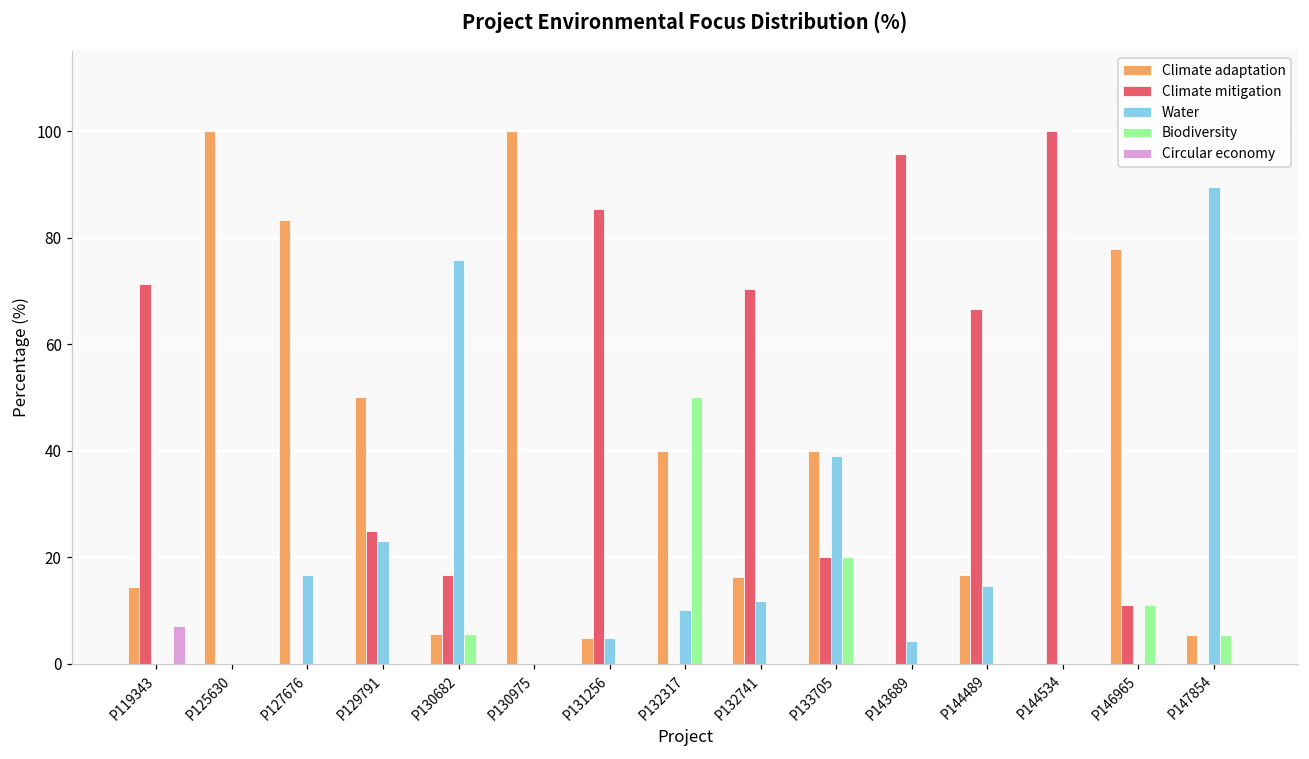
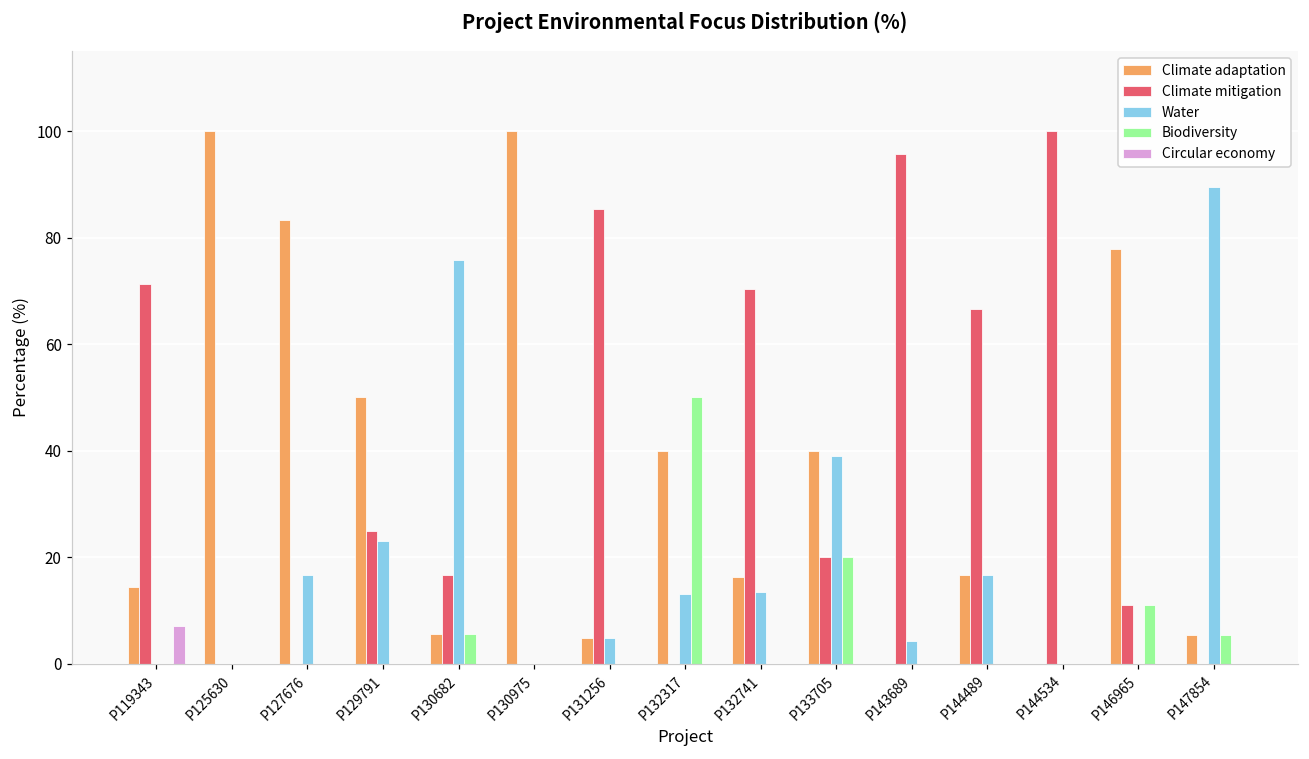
  {
    "Climate adaptation": {
      "P119343": 14,
      "P125630": 100,
      "P127676": 83,
      "P129791": 50,
      "P130682": 6,
      "P130975": 100,
      "P131256": 5,
      "P132317": 40,
      "P132741": 16,
      "P133705": 40,
      "P143689": 0,
      "P144489": 17,
      "P144534": 0,
      "P146965": 78,
      "P147854": 5
    },
    "Climate mitigation": {
      "P119343": 71,
      "P125630": 0,
      "P127676": 0,
      "P129791": 25,
      "P130682": 17,
      "P130975": 0,
      "P131256": 85,
      "P132317": 0,
      "P132741": 70,
      "P133705": 20,
      "P143689": 96,
      "P144489": 67,
      "P144534": 100,
      "P146965": 11,
      "P147854": 0
    },
    "Water": {
      "P119343": 0,
      "P125630": 0,
      "P127676": 17,
      "P129791": 23,
      "P130682": 76,
      "P130975": 0,
      "P131256": 5,
-     "P132317": 10,
-     "P132741": 12,
+     "P132317": 13,
+     "P132741": 14,
      "P133705": 39,
      "P143689": 4,
-     "P144489": 15,
+     "P144489": 17,
      "P144534": 0,
      "P146965": 0,
      "P147854": 90
    },
    "Biodiversity": {
      "P119343": 0,
      "P125630": 0,
      "P127676": 0,
      "P129791": 0,
      "P130682": 6,
      "P130975": 0,
      "P131256": 0,
      "P132317": 50,
      "P132741": 0,
      "P133705": 20,
      "P143689": 0,
      "P144489": 0,
      "P144534": 0,
      "P146965": 11,
      "P147854": 5
    },
    "Circular economy": {
      "P119343": 7,
      "P125630": 0,
      "P127676": 0,
      "P129791": 0,
      "P130682": 0,
      "P130975": 0,
      "P131256": 0,
      "P132317": 0,
      "P132741": 0,
      "P133705": 0,
      "P143689": 0,
      "P144489": 0,
      "P144534": 0,
      "P146965": 0,
      "P147854": 0
    }
  }
